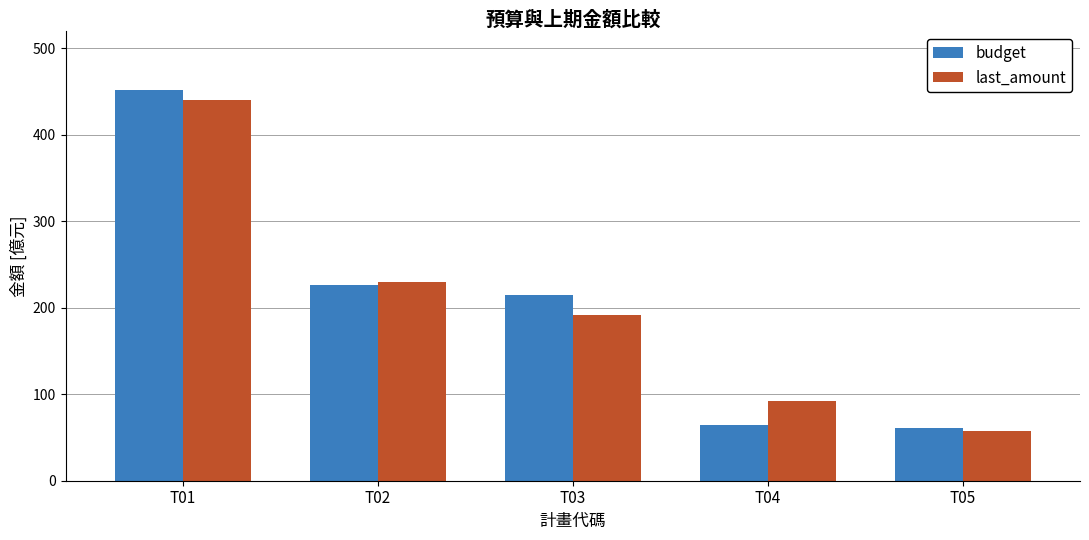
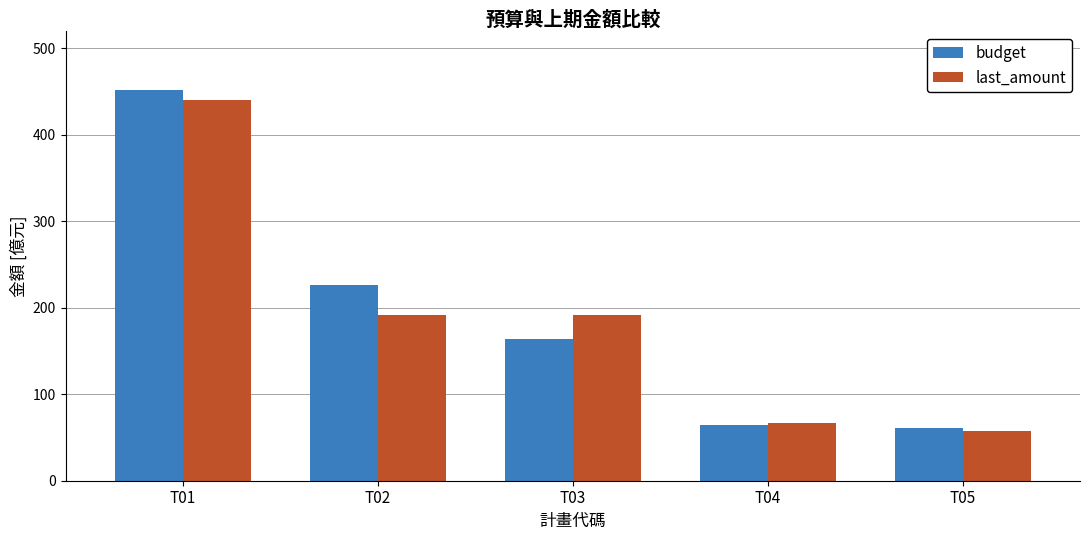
  {
    "budget": {
      "T01": 450,
      "T02": 230,
-     "T03": 220,
+     "T03": 160,
      "T04": 60,
      "T05": 60
    },
    "last_amount": {
      "T01": 440,
-     "T02": 230,
+     "T02": 190,
      "T03": 190,
-     "T04": 90,
+     "T04": 70,
      "T05": 60
    }
  }
